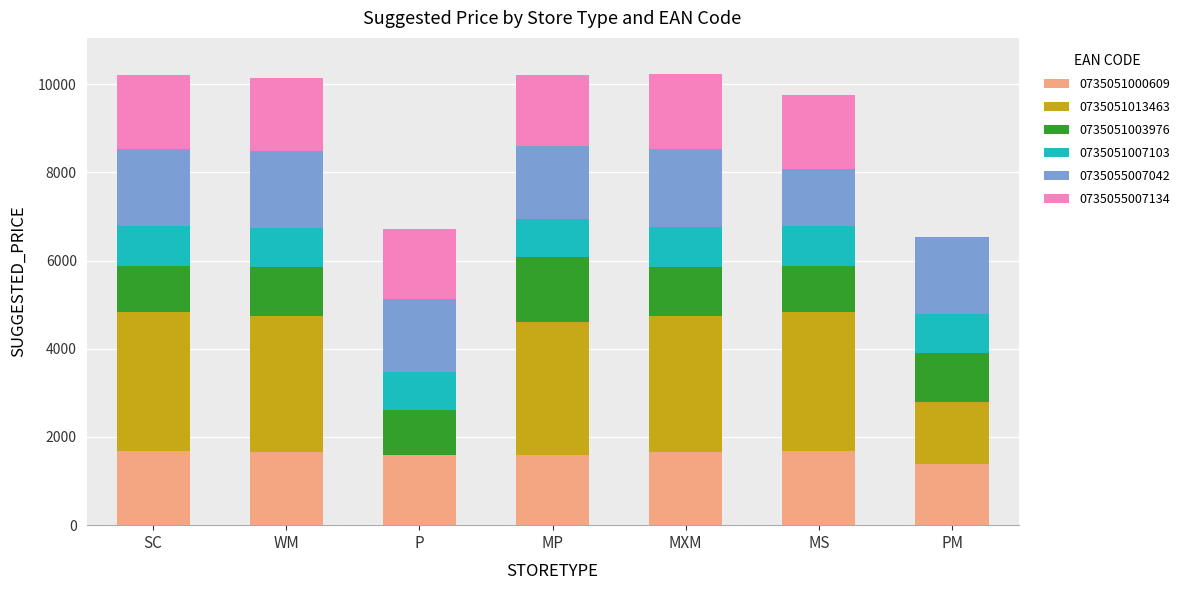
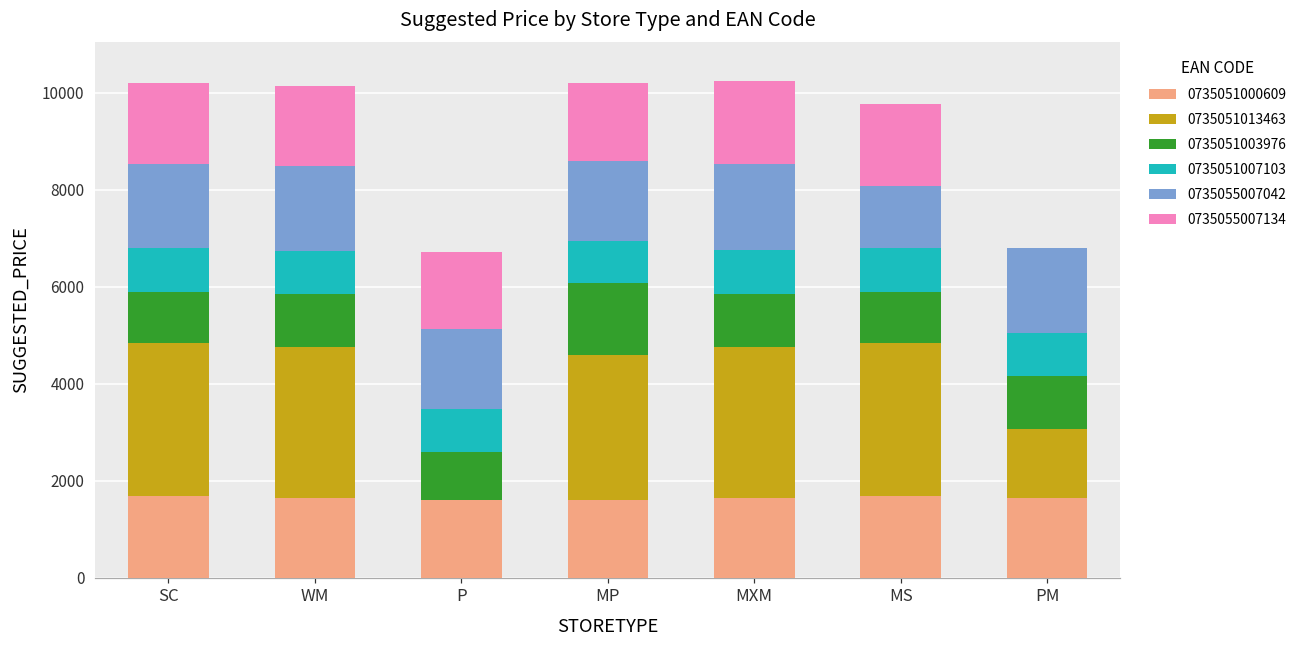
  {
    "0735051000609": {
      "SC": 1700,
      "WM": 1700,
      "P": 1600,
      "MP": 1600,
      "MXM": 1700,
      "MS": 1700,
-     "PM": 1400
+     "PM": 1700
    },
    "0735051013463": {
      "SC": 3200,
      "WM": 3100,
      "P": 0,
      "MP": 3000,
      "MXM": 3100,
      "MS": 3200,
      "PM": 1400
    },
    "0735051003976": {
      "SC": 1100,
      "WM": 1100,
      "P": 1000,
      "MP": 1500,
      "MXM": 1100,
      "MS": 1100,
      "PM": 1100
    },
    "0735051007103": {
      "SC": 900,
      "WM": 900,
      "P": 900,
      "MP": 900,
      "MXM": 900,
      "MS": 900,
      "PM": 900
    },
    "0735055007042": {
      "SC": 1700,
      "WM": 1800,
      "P": 1700,
      "MP": 1700,
      "MXM": 1800,
      "MS": 1300,
      "PM": 1800
    },
    "0735055007134": {
      "SC": 1700,
      "WM": 1700,
      "P": 1600,
      "MP": 1600,
      "MXM": 1700,
      "MS": 1700,
      "PM": 0
    }
  }
